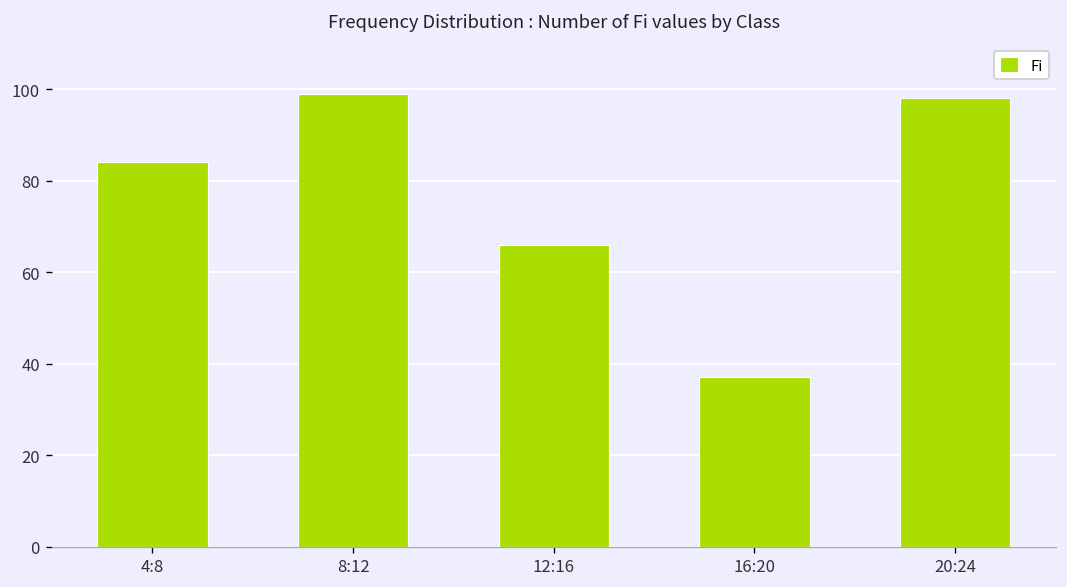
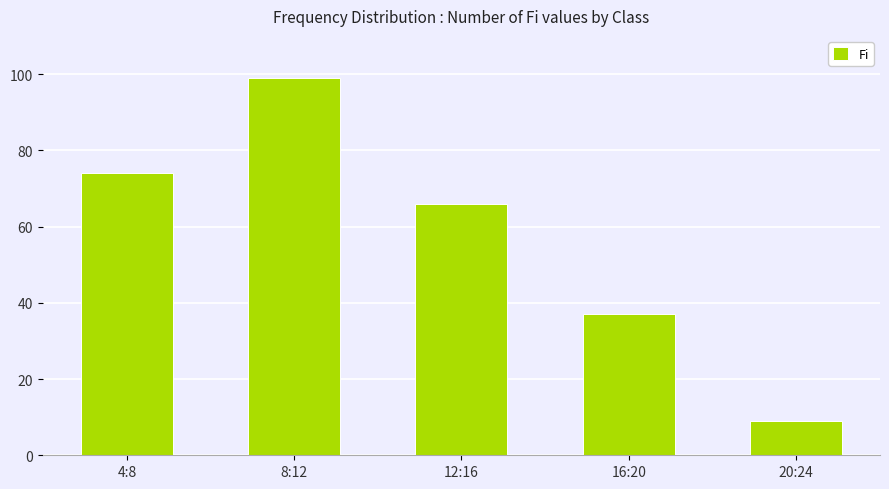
  {
-   "4:8": 84,
+   "4:8": 74,
    "8:12": 99,
    "12:16": 66,
    "16:20": 37,
-   "20:24": 98
+   "20:24": 9
  }
